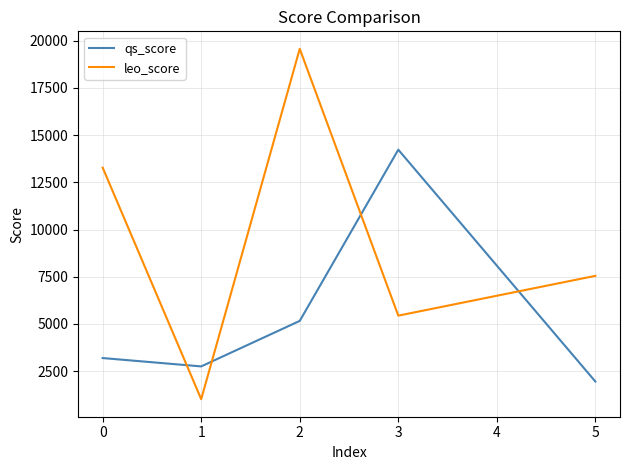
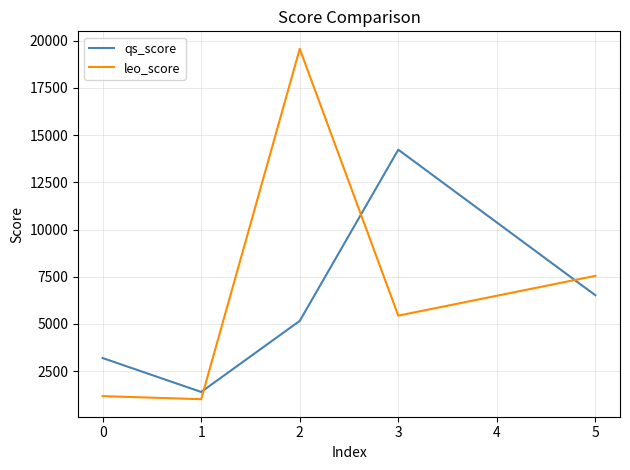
  {
    "qs_score": {
      "0": 3200,
-     "1": 2800,
+     "1": 1400,
      "2": 5200,
      "3": 14200,
-     "5": 2000
+     "5": 6500
    },
    "leo_score": {
-     "0": 13300,
+     "0": 1200,
      "1": 1000,
      "2": 19600,
      "3": 5400,
      "5": 7500
    }
  }
